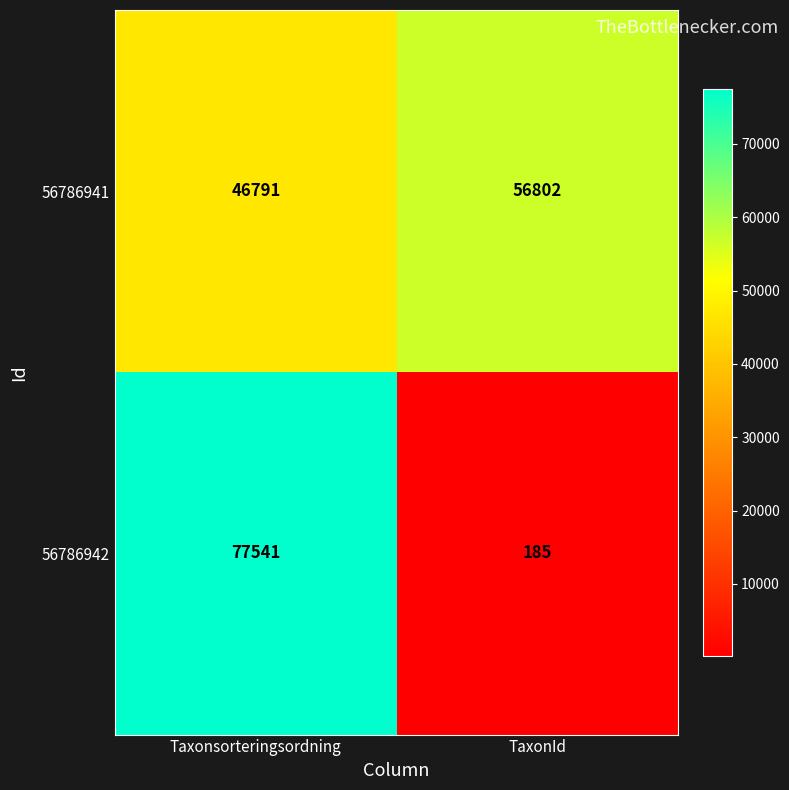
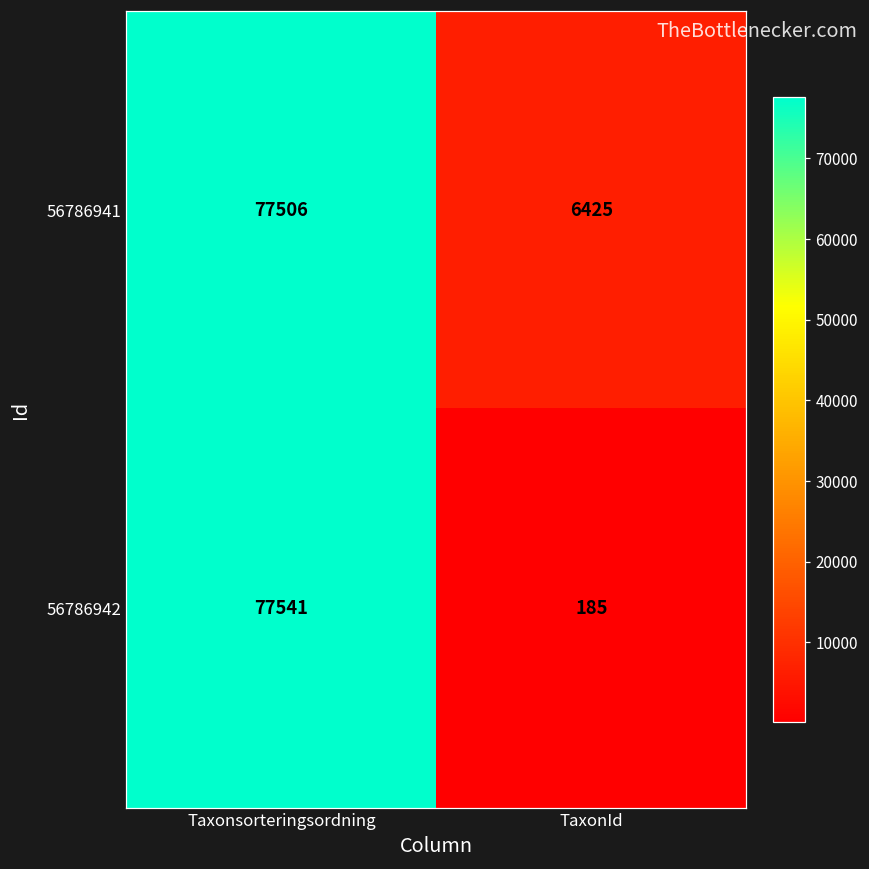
  {
    "56786941": {
-     "Taxonsorteringsordning": 46791,
-     "TaxonId": 56802
+     "Taxonsorteringsordning": 77506,
+     "TaxonId": 6425
    },
    "56786942": {
      "Taxonsorteringsordning": 77541,
      "TaxonId": 185
    }
  }
